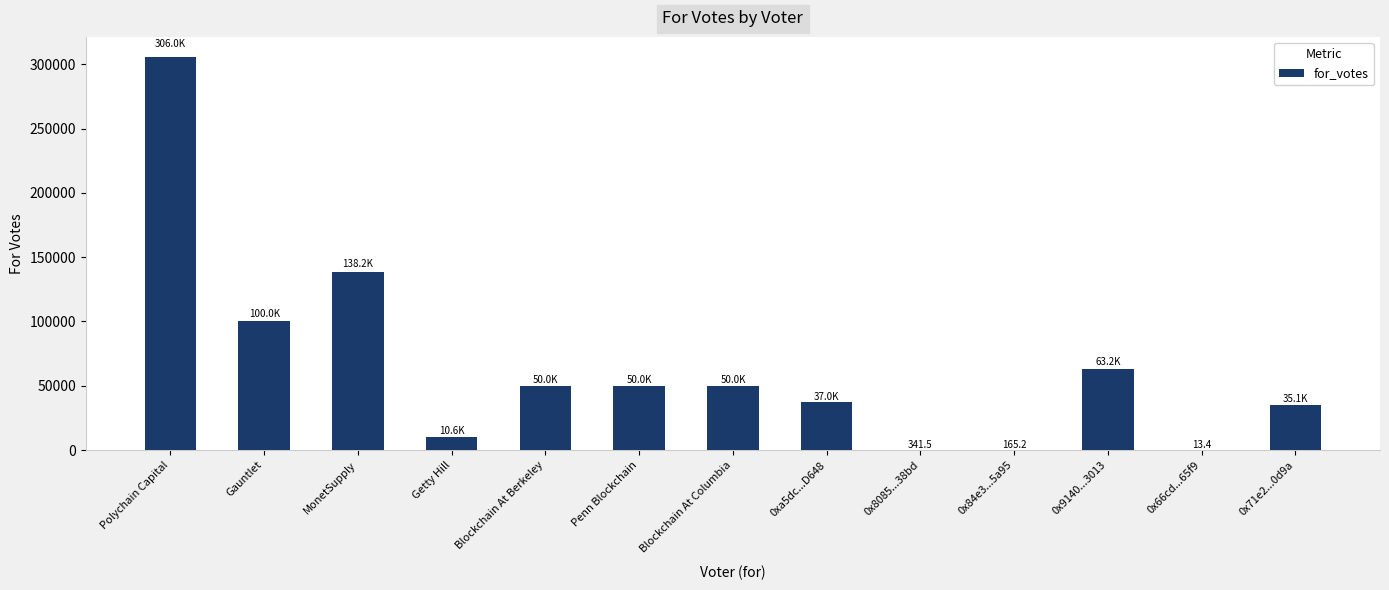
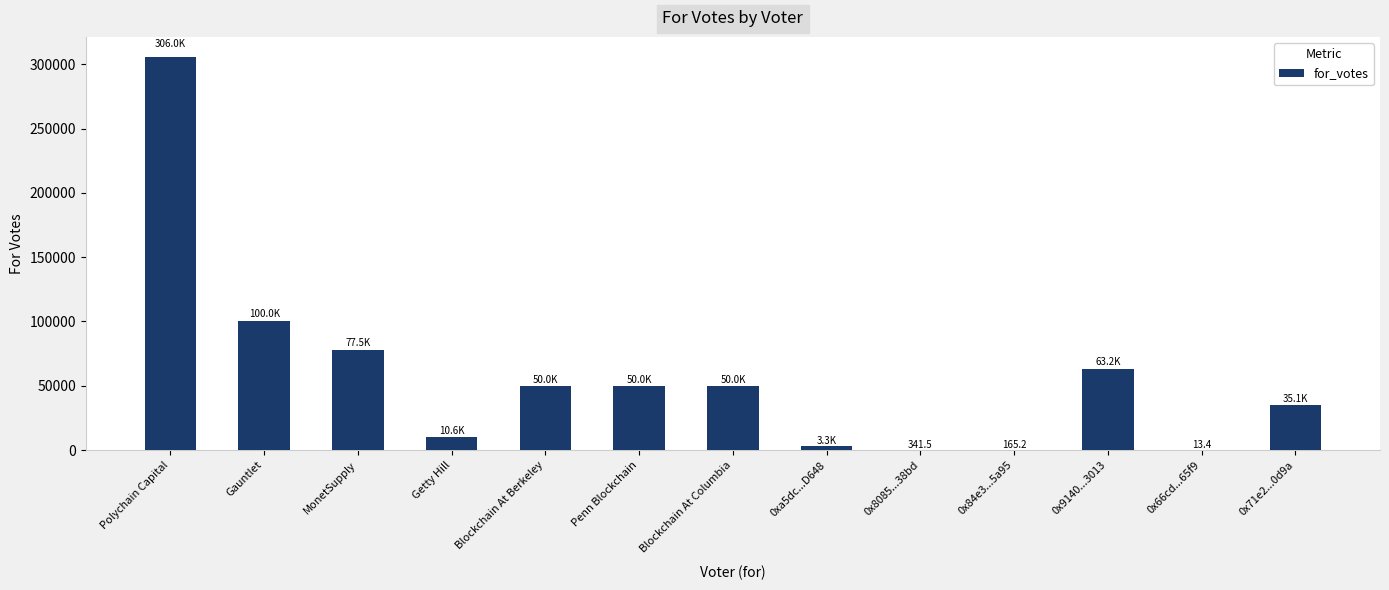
  {
    "Polychain Capital": "306.0K",
    "Gauntlet": "100.0K",
-   "MonetSupply": "138.2K",
+   "MonetSupply": "77.5K",
    "Getty Hill": "10.6K",
    "Blockchain At Berkeley": "50.0K",
    "Penn Blockchain": "50.0K",
    "Blockchain At Columbia": "50.0K",
-   "0xa5dc...D648": "37.0K",
+   "0xa5dc...D648": "3.3K",
    "0x8085...38bd": "341.5",
    "0x84e3...5a95": "165.2",
    "0x9140...3013": "63.2K",
    "0x66cd...65f9": "13.4",
    "0x71e2...0d9a": "35.1K"
  }
